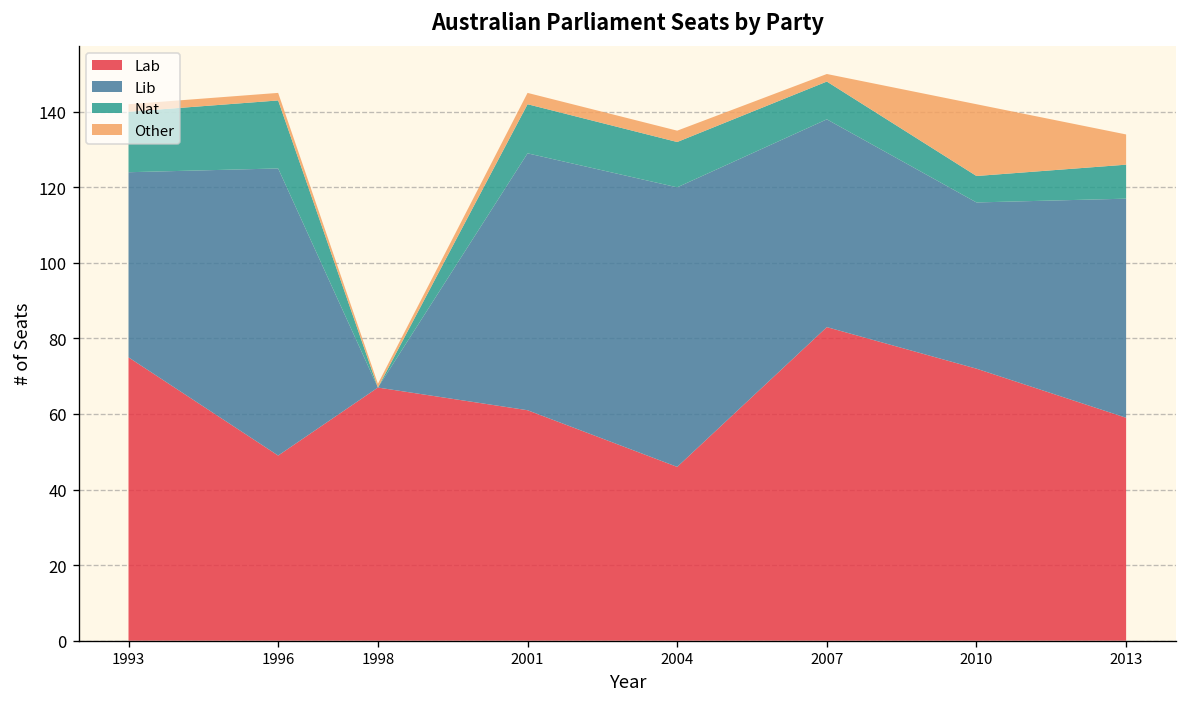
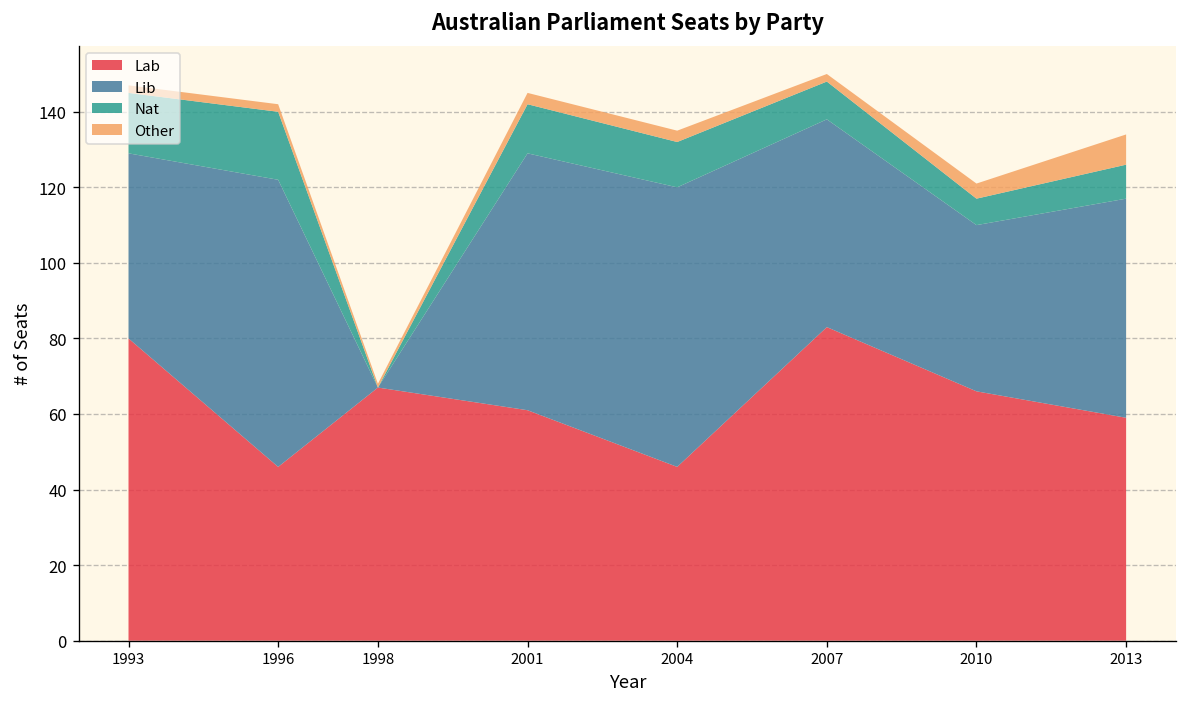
  {
    "Lab": {
-     "1993": 75,
-     "1996": 49,
+     "1993": 80,
+     "1996": 46,
      "2001": 61,
      "2004": 46,
      "2007": 83,
-     "2010": 72,
+     "2010": 66,
      "2013": 59
    },
    "Other": {
      "1996": 2,
      "1998": 1,
      "2001": 3,
      "2004": 3,
      "2007": 2,
-     "2010": 19,
+     "2010": 4,
      "2013": 8
    }
  }
